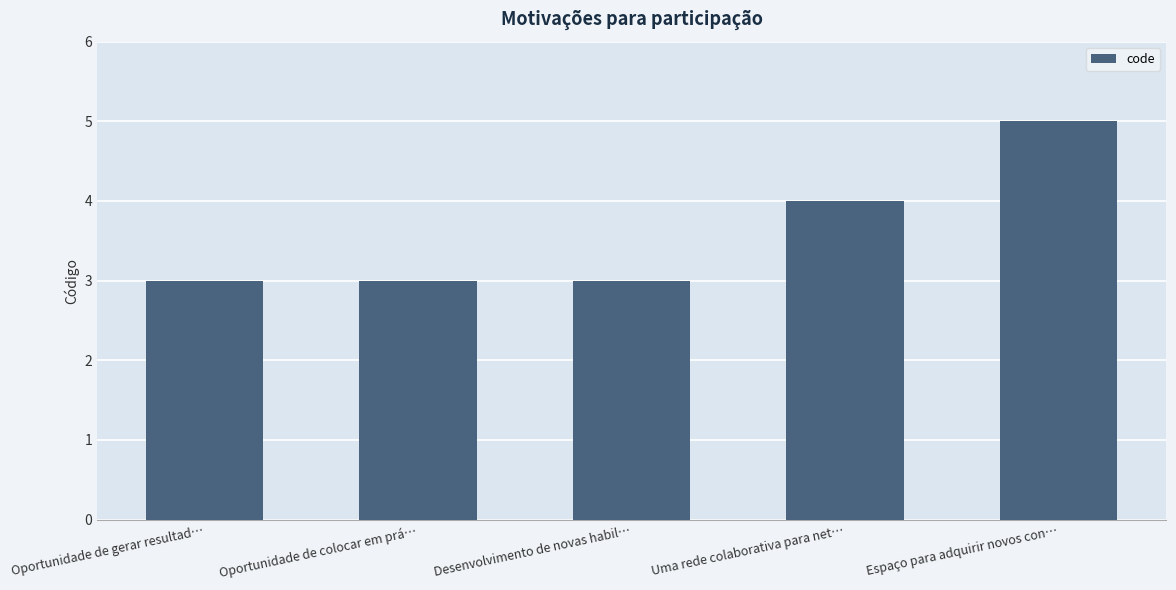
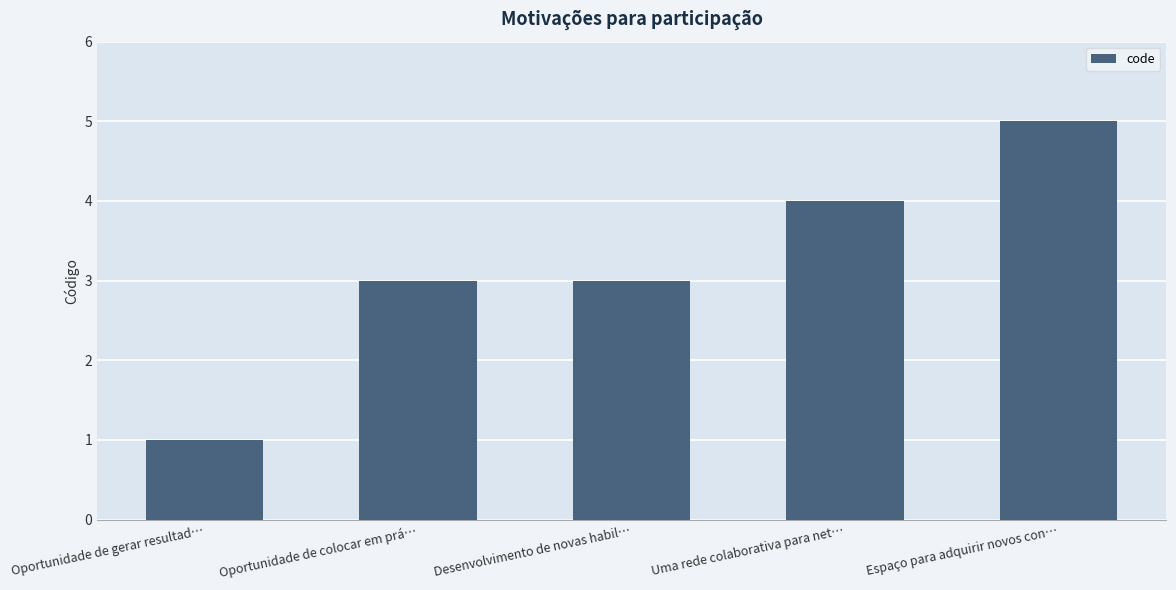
  {
-   "Oportunidade de gerar resultad…": 3,
+   "Oportunidade de gerar resultad…": 1,
    "Oportunidade de colocar em prá…": 3,
    "Desenvolvimento de novas habil…": 3,
    "Uma rede colaborativa para net…": 4,
    "Espaço para adquirir novos con…": 5
  }
